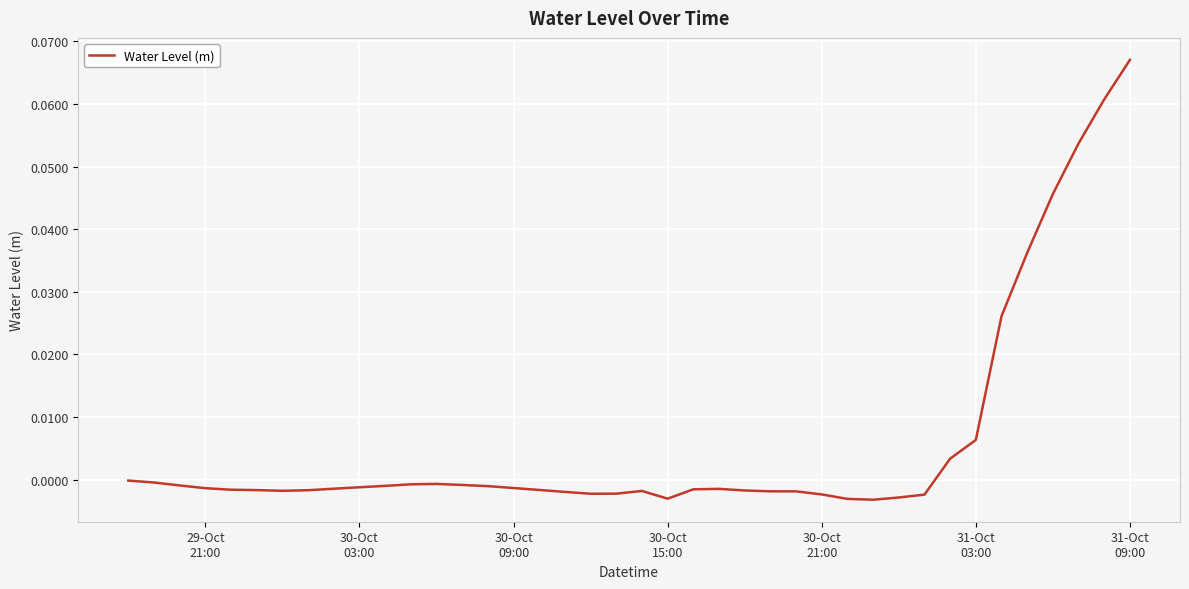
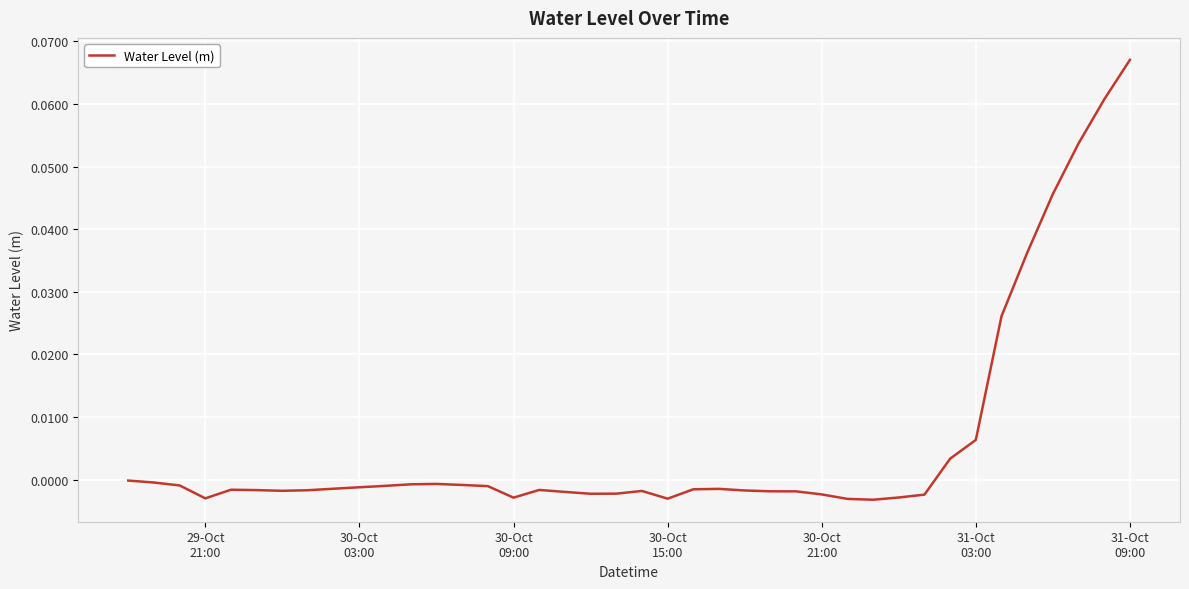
  {
-   "29-Oct 21:00": -0.001,
+   "29-Oct 21:00": -0.003,
    "30-Oct 03:00": -0.001,
-   "30-Oct 09:00": -0.001,
+   "30-Oct 09:00": -0.003,
    "30-Oct 15:00": -0.003,
    "30-Oct 21:00": -0.002,
    "31-Oct 03:00": 0.006,
    "31-Oct 09:00": 0.067
  }
